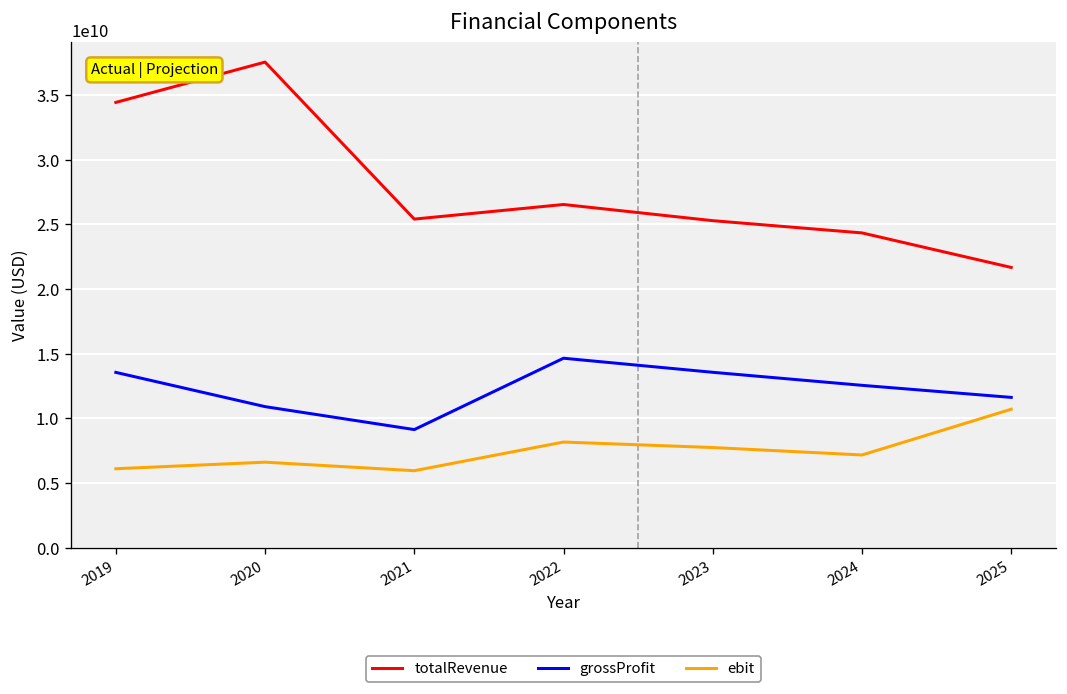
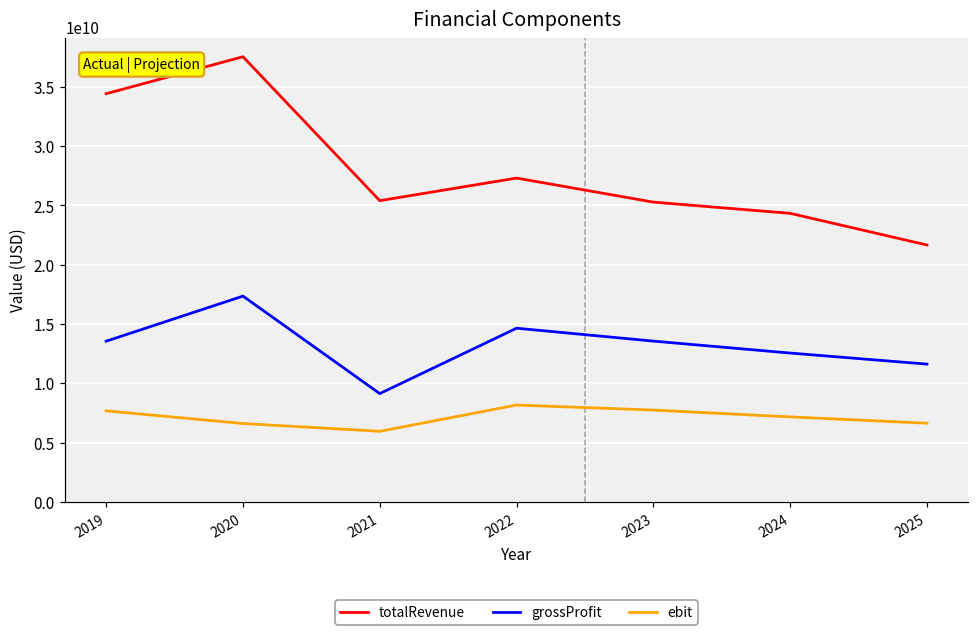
  {
    "totalRevenue": {
      "2019": 34400000000,
      "2020": 37500000000,
      "2021": 25400000000,
-     "2022": 26500000000,
+     "2022": 27300000000,
      "2023": 25300000000,
      "2024": 24300000000,
      "2025": 21700000000
    },
    "grossProfit": {
      "2019": 13600000000,
-     "2020": 10900000000,
+     "2020": 17400000000,
      "2021": 9100000000,
      "2022": 14700000000,
      "2023": 13600000000,
      "2024": 12600000000,
      "2025": 11600000000
    },
    "ebit": {
-     "2019": 6100000000,
+     "2019": 7700000000,
      "2020": 6600000000,
      "2021": 6000000000,
      "2022": 8200000000,
      "2023": 7700000000,
      "2024": 7200000000,
-     "2025": 10700000000
+     "2025": 6600000000
    }
  }
